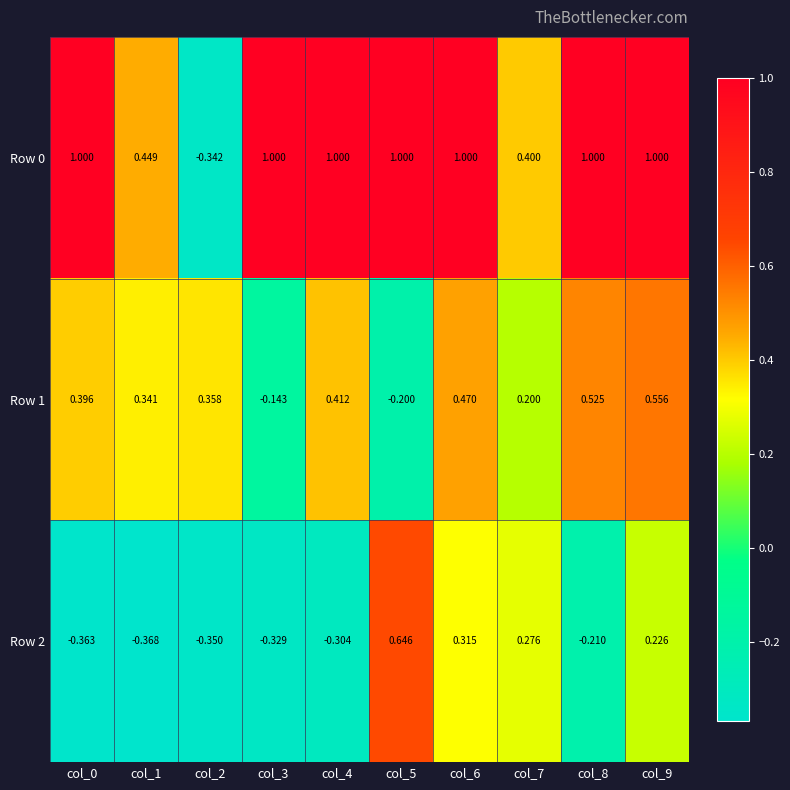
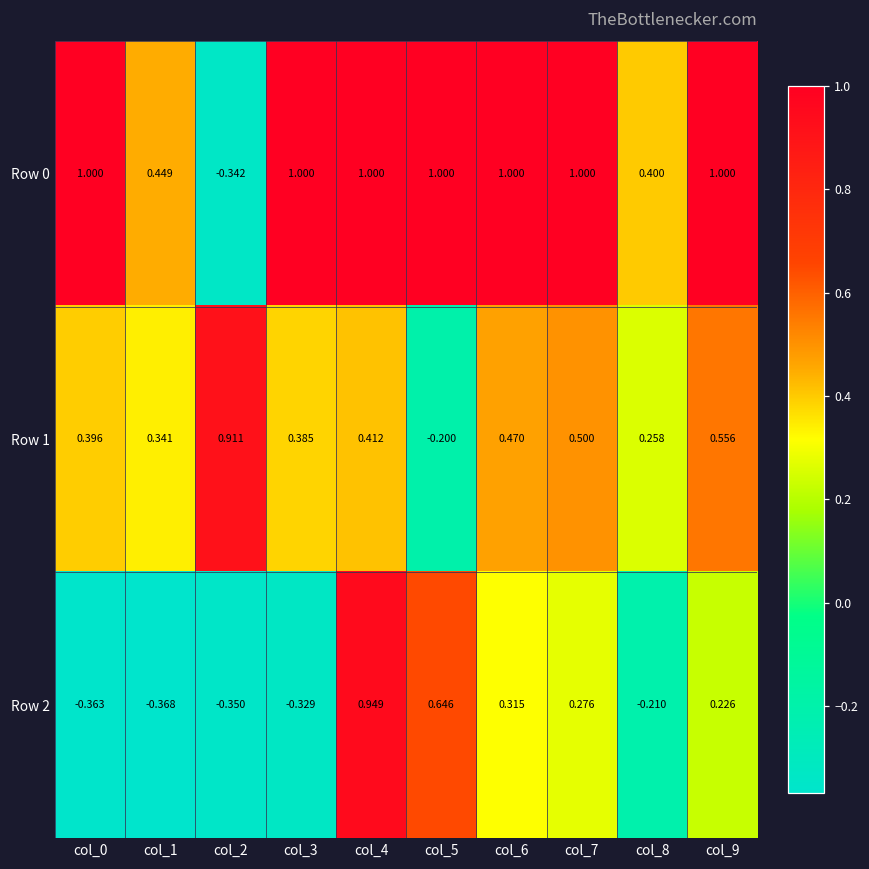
  {
    "Row 0": {
      "col_0": 1.000,
      "col_1": 0.449,
      "col_2": -0.342,
      "col_3": 1.000,
      "col_4": 1.000,
      "col_5": 1.000,
      "col_6": 1.000,
-     "col_7": 0.400,
-     "col_8": 1.000,
+     "col_7": 1.000,
+     "col_8": 0.400,
      "col_9": 1.000
    },
    "Row 1": {
      "col_0": 0.396,
      "col_1": 0.341,
-     "col_2": 0.358,
-     "col_3": -0.143,
+     "col_2": 0.911,
+     "col_3": 0.385,
      "col_4": 0.412,
      "col_5": -0.200,
      "col_6": 0.470,
-     "col_7": 0.200,
-     "col_8": 0.525,
+     "col_7": 0.500,
+     "col_8": 0.258,
      "col_9": 0.556
    },
    "Row 2": {
      "col_0": -0.363,
      "col_1": -0.368,
      "col_2": -0.350,
      "col_3": -0.329,
-     "col_4": -0.304,
+     "col_4": 0.949,
      "col_5": 0.646,
      "col_6": 0.315,
      "col_7": 0.276,
      "col_8": -0.210,
      "col_9": 0.226
    }
  }
